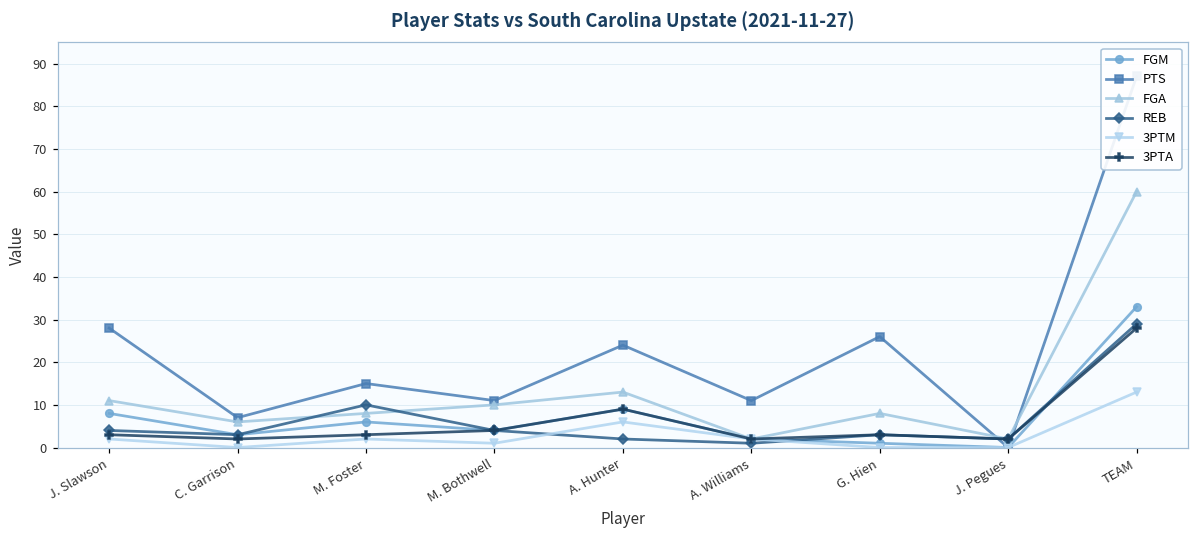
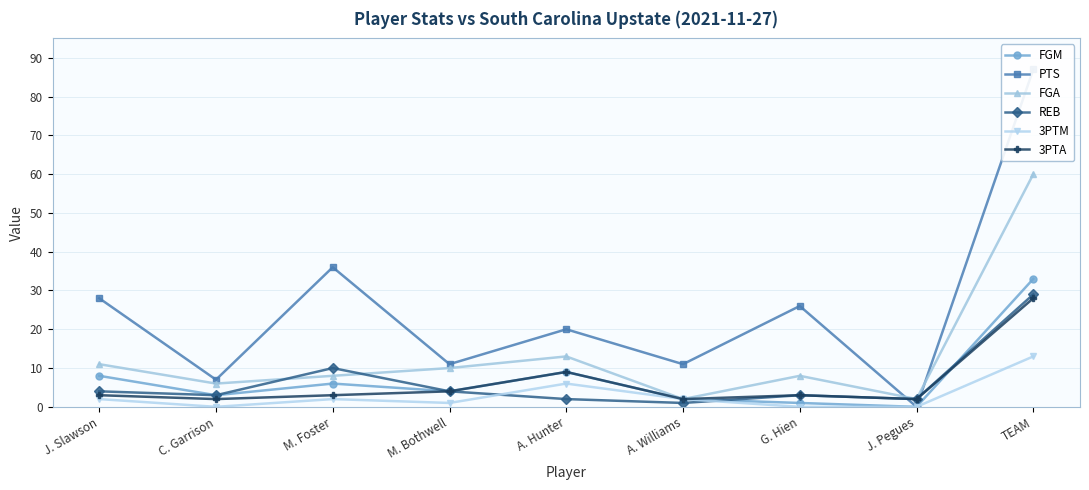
  {
    "PTS": {
      "J. Slawson": 28,
      "C. Garrison": 7,
-     "M. Foster": 15,
+     "M. Foster": 36,
      "M. Bothwell": 11,
-     "A. Hunter": 24,
+     "A. Hunter": 20,
      "A. Williams": 11,
      "G. Hien": 26
    }
  }
